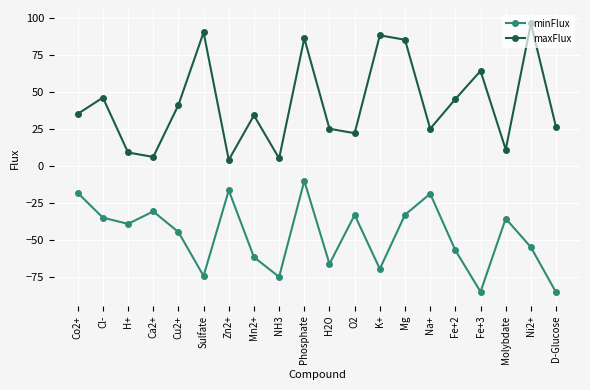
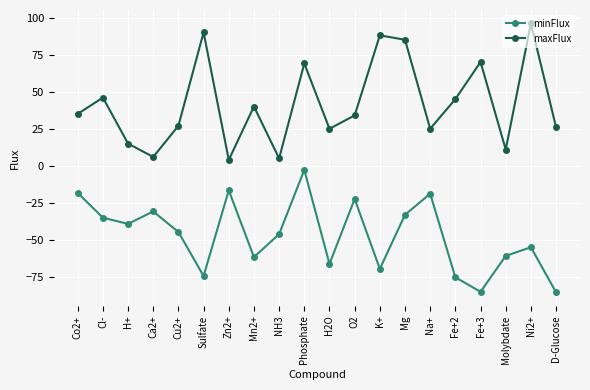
  {
    "minFlux": {
      "Co2+": -18,
      "Cl-": -35,
      "H+": -39,
      "Ca2+": -31,
      "Cu2+": -45,
      "Sulfate": -74,
      "Zn2+": -17,
      "Mn2+": -62,
-     "NH3": -75,
-     "Phosphate": -10,
+     "NH3": -46,
+     "Phosphate": -3,
      "H2O": -66,
-     "O2": -33,
+     "O2": -22,
      "K+": -69,
      "Mg": -33,
      "Na+": -19,
-     "Fe+2": -57,
+     "Fe+2": -75,
      "Fe+3": -85,
-     "Molybdate": -36,
+     "Molybdate": -61,
      "Ni2+": -55,
      "D-Glucose": -85
    },
    "maxFlux": {
      "Co2+": 35,
      "Cl-": 46,
-     "H+": 9,
+     "H+": 15,
      "Ca2+": 6,
-     "Cu2+": 41,
+     "Cu2+": 27,
      "Sulfate": 90,
      "Zn2+": 4,
-     "Mn2+": 34,
+     "Mn2+": 40,
      "NH3": 5,
-     "Phosphate": 86,
+     "Phosphate": 69,
      "H2O": 25,
-     "O2": 22,
+     "O2": 34,
      "K+": 88,
      "Mg": 85,
      "Na+": 25,
      "Fe+2": 45,
-     "Fe+3": 64,
+     "Fe+3": 70,
      "Molybdate": 11,
      "D-Glucose": 26
    }
  }
